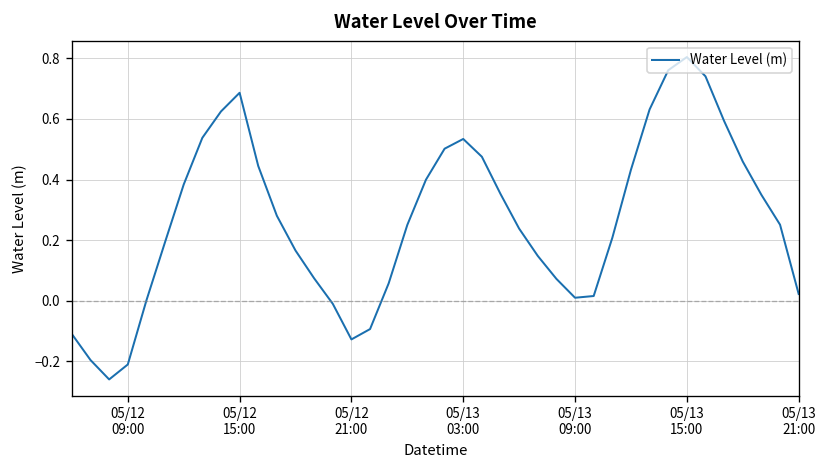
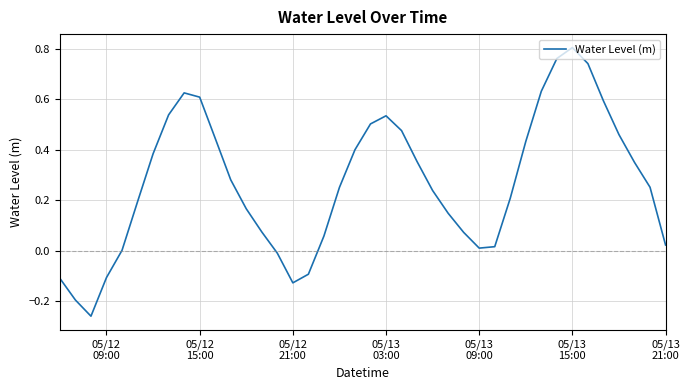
  {
-   "05/12 09:00": -0.21,
-   "05/12 15:00": 0.69,
+   "05/12 09:00": -0.11,
+   "05/12 15:00": 0.61,
    "05/12 21:00": -0.13,
    "05/13 03:00": 0.53,
    "05/13 09:00": 0.01,
    "05/13 21:00": 0.02
  }
